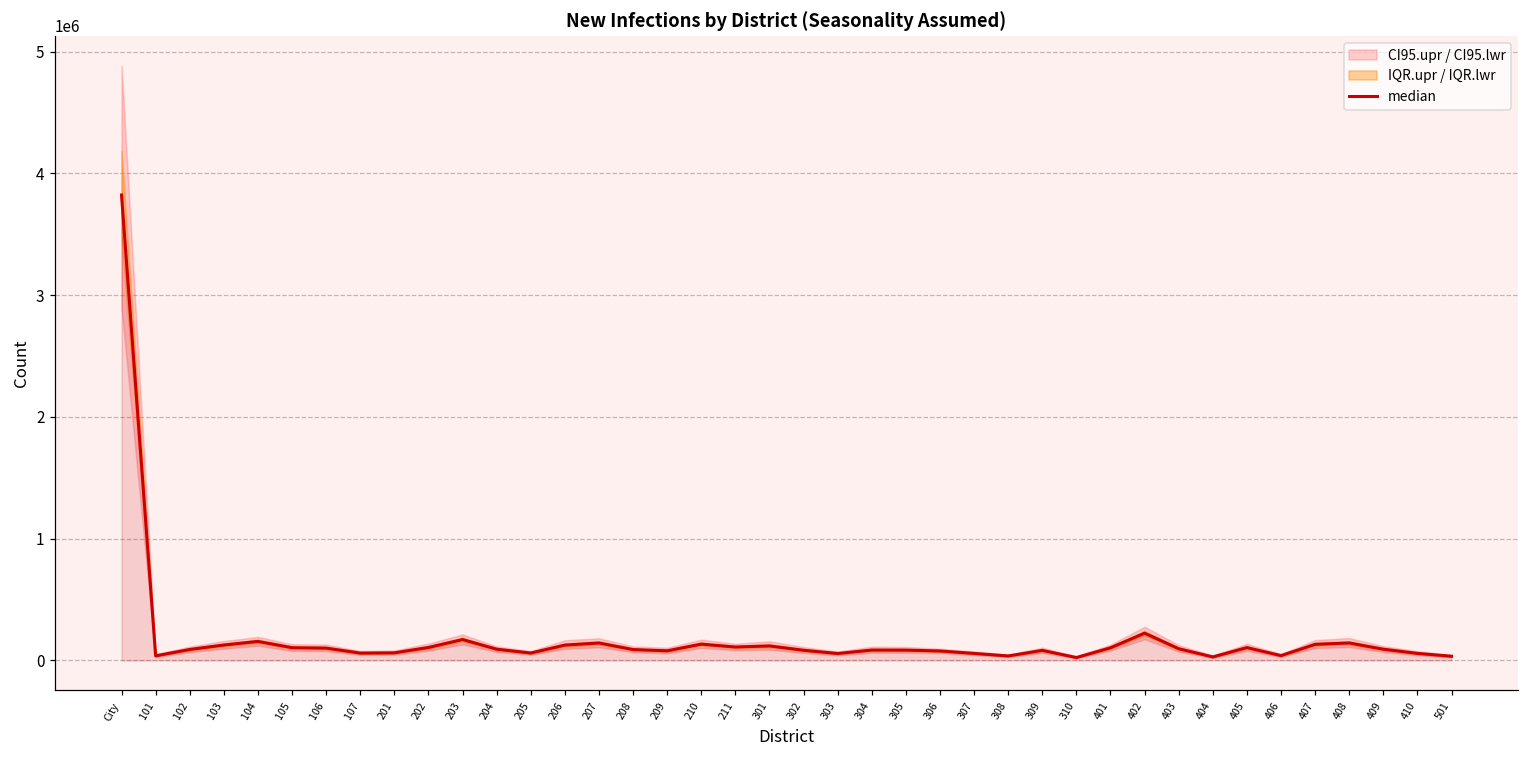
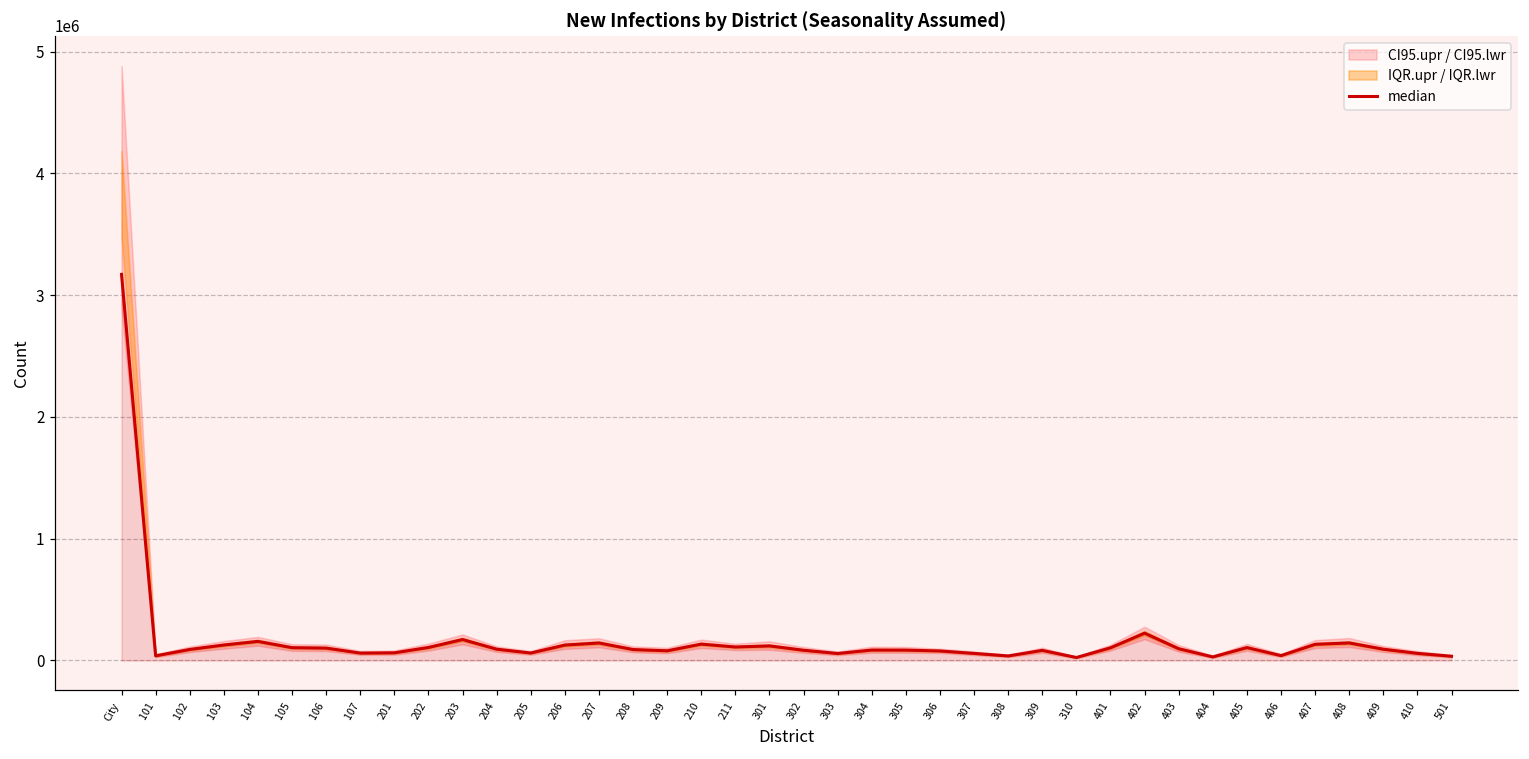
  {
    "median": {
-     "City": 3820000
+     "City": 3170000
    }
  }
